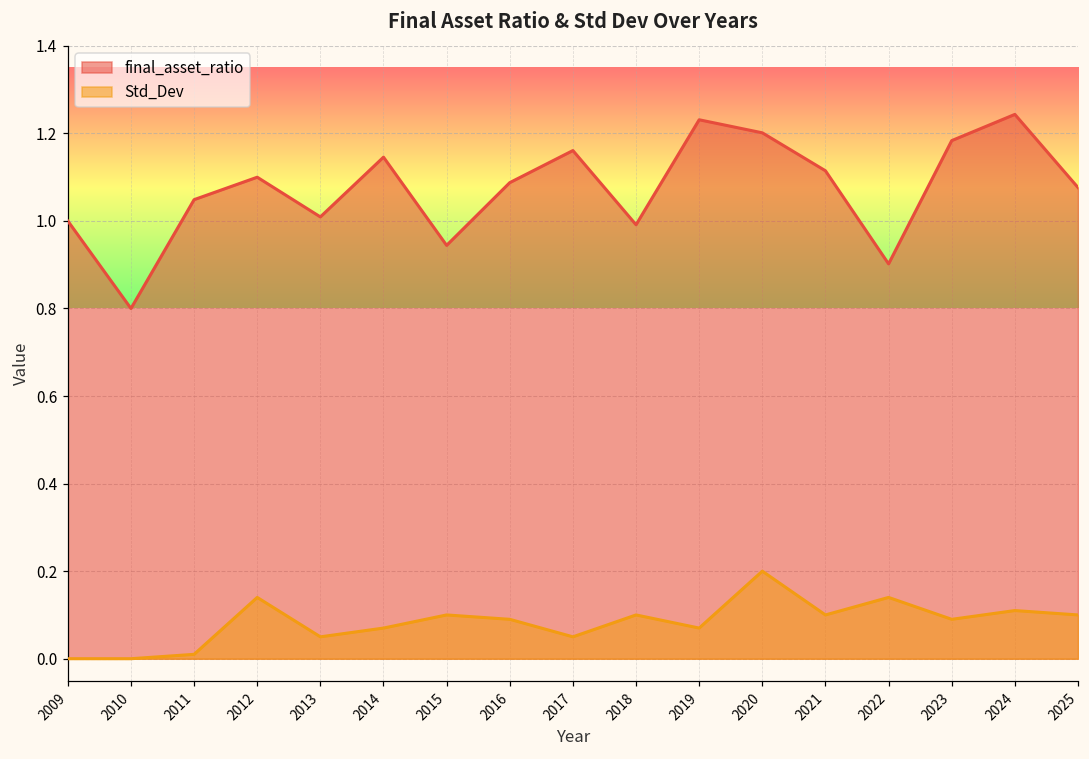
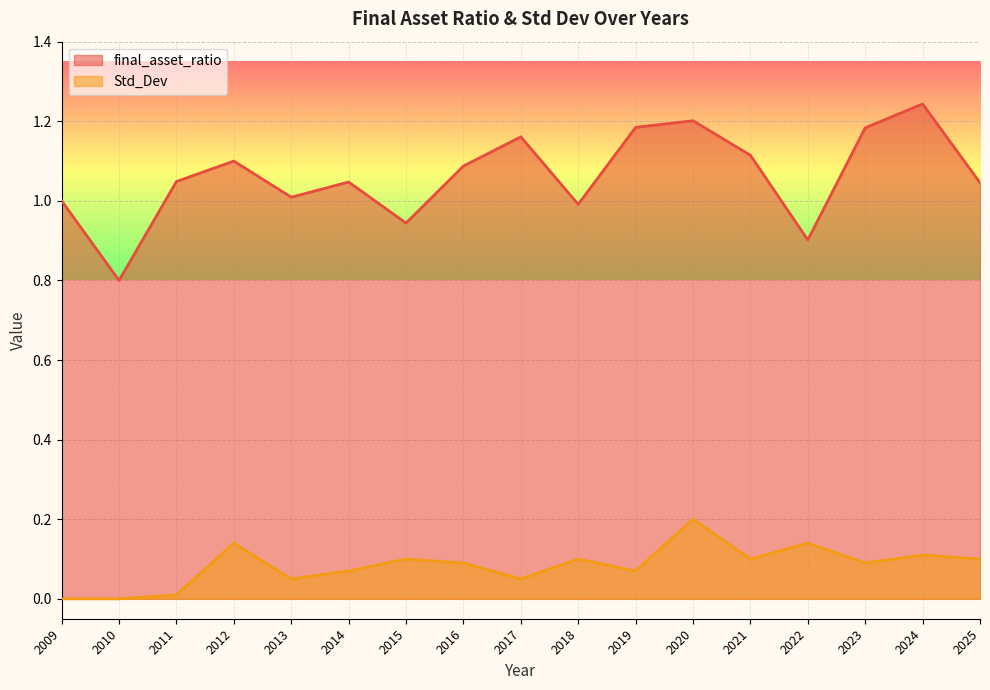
  {
    "final_asset_ratio": {
      "2009": 1.00,
      "2010": 0.80,
      "2011": 1.05,
      "2012": 1.10,
      "2013": 1.01,
-     "2014": 1.15,
+     "2014": 1.05,
      "2015": 0.94,
      "2016": 1.09,
      "2017": 1.16,
      "2018": 0.99,
-     "2019": 1.23,
+     "2019": 1.18,
      "2020": 1.20,
      "2021": 1.11,
      "2022": 0.90,
      "2023": 1.18,
      "2024": 1.24,
-     "2025": 1.08
+     "2025": 1.05
    },
    "Std_Dev": {
      "2009": 0.00,
      "2010": 0.00,
      "2011": 0.01,
      "2012": 0.14,
      "2013": 0.05,
      "2014": 0.07,
      "2015": 0.10,
      "2016": 0.09,
      "2017": 0.05,
      "2018": 0.10,
      "2019": 0.07,
      "2020": 0.20,
      "2021": 0.10,
      "2022": 0.14,
      "2023": 0.09,
      "2024": 0.11,
      "2025": 0.10
    }
  }
